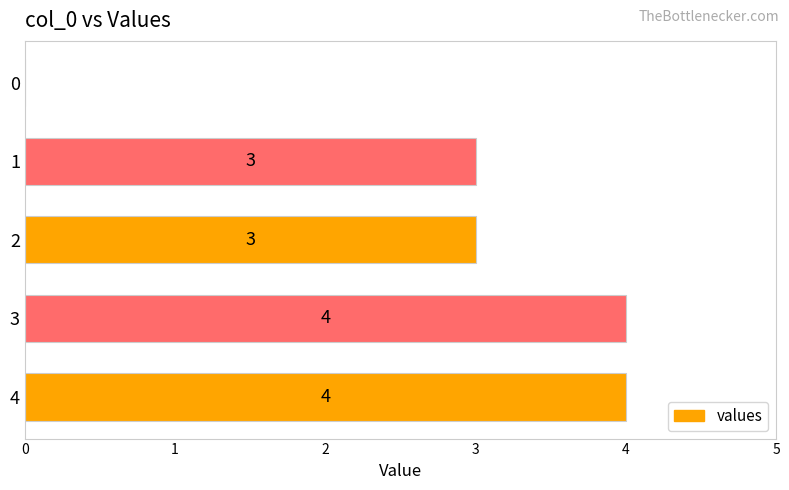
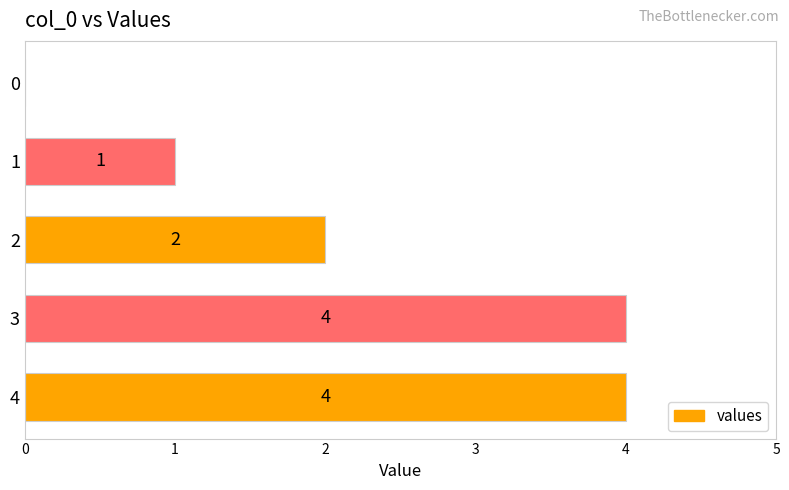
  {
-   "1": 3,
-   "2": 3,
+   "1": 1,
+   "2": 2,
    "3": 4,
    "4": 4
  }
